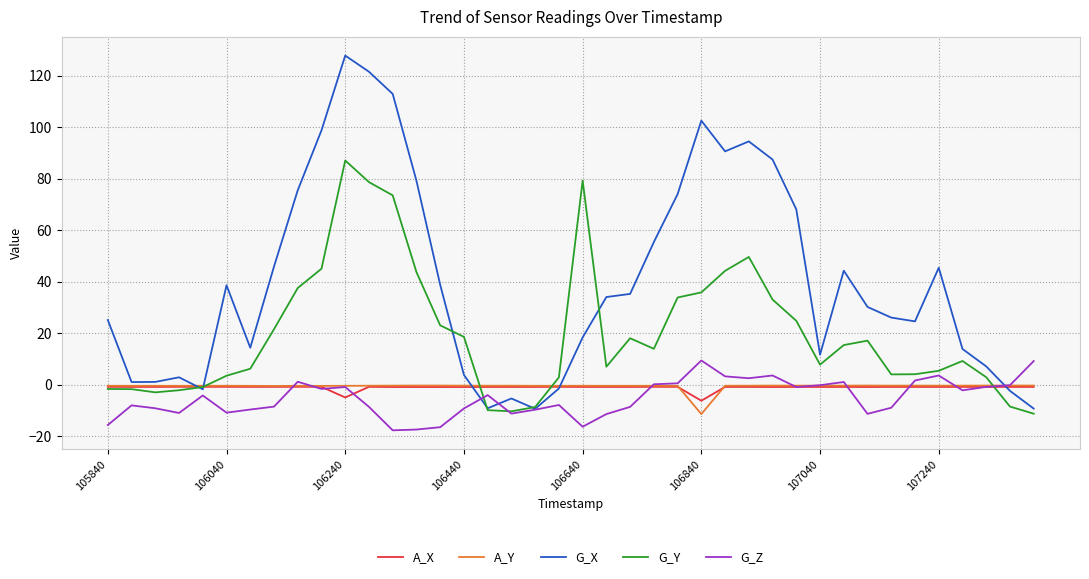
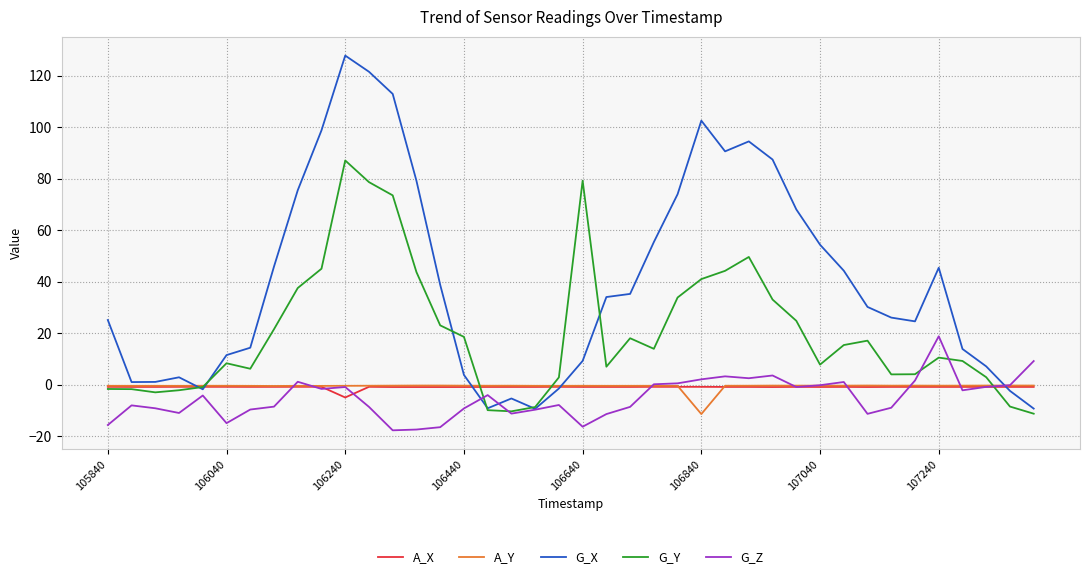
  {
    "A_X": {
      "106240": -5,
-     "106840": -6
+     "106840": -1
    },
    "A_Y": {
      "106840": -11
    },
    "G_X": {
      "105840": 25,
-     "106040": 39,
+     "106040": 11,
      "106240": 128,
      "106440": 4,
-     "106640": 18,
+     "106640": 9,
      "106840": 103,
-     "107040": 12,
+     "107040": 54,
      "107240": 45
    },
    "G_Y": {
-     "106040": 3,
+     "106040": 8,
      "106240": 87,
      "106440": 19,
      "106640": 79,
-     "106840": 36,
+     "106840": 41,
      "107040": 8,
-     "107240": 5
+     "107240": 10
    },
    "G_Z": {
      "105840": -16,
-     "106040": -11,
+     "106040": -15,
      "106440": -9,
      "106640": -16,
-     "106840": 9,
-     "107240": 4
+     "106840": 2,
+     "107240": 19
    }
  }
